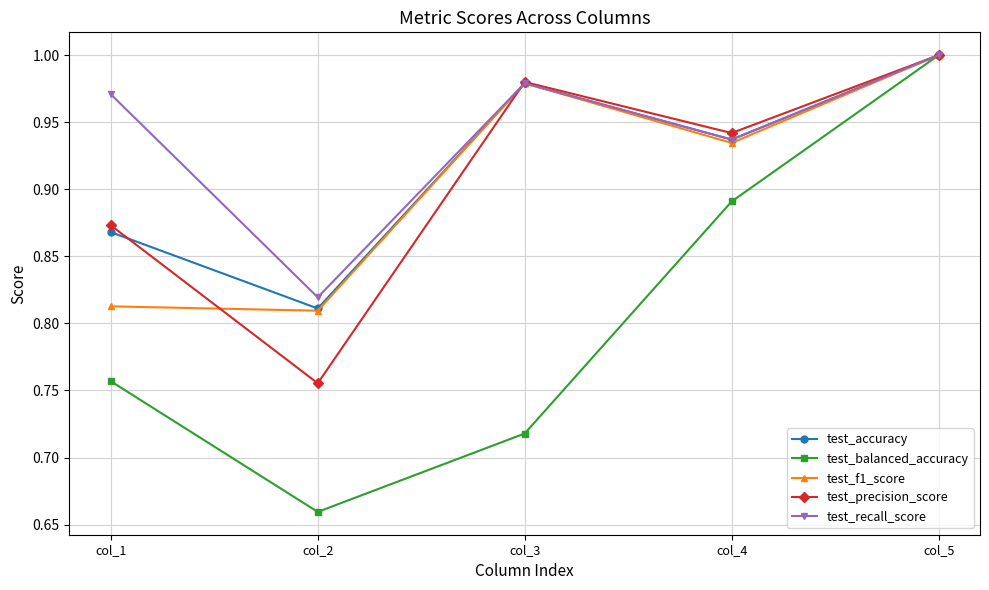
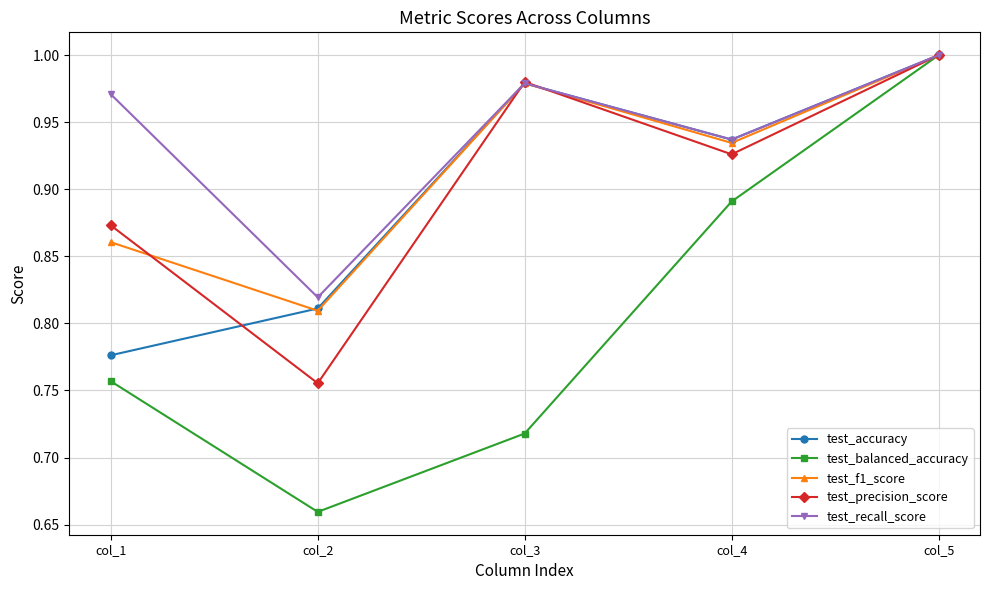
  {
    "test_accuracy": {
-     "col_1": 0.868
+     "col_1": 0.776
    },
    "test_balanced_accuracy": {
      "col_1": 0.757,
      "col_2": 0.659,
      "col_3": 0.718,
      "col_4": 0.891
    },
    "test_f1_score": {
-     "col_1": 0.813,
+     "col_1": 0.861,
      "col_4": 0.935
    },
    "test_precision_score": {
      "col_1": 0.873,
      "col_2": 0.755,
-     "col_4": 0.942
+     "col_4": 0.926
    },
    "test_recall_score": {
      "col_1": 0.971,
      "col_2": 0.819
    }
  }
